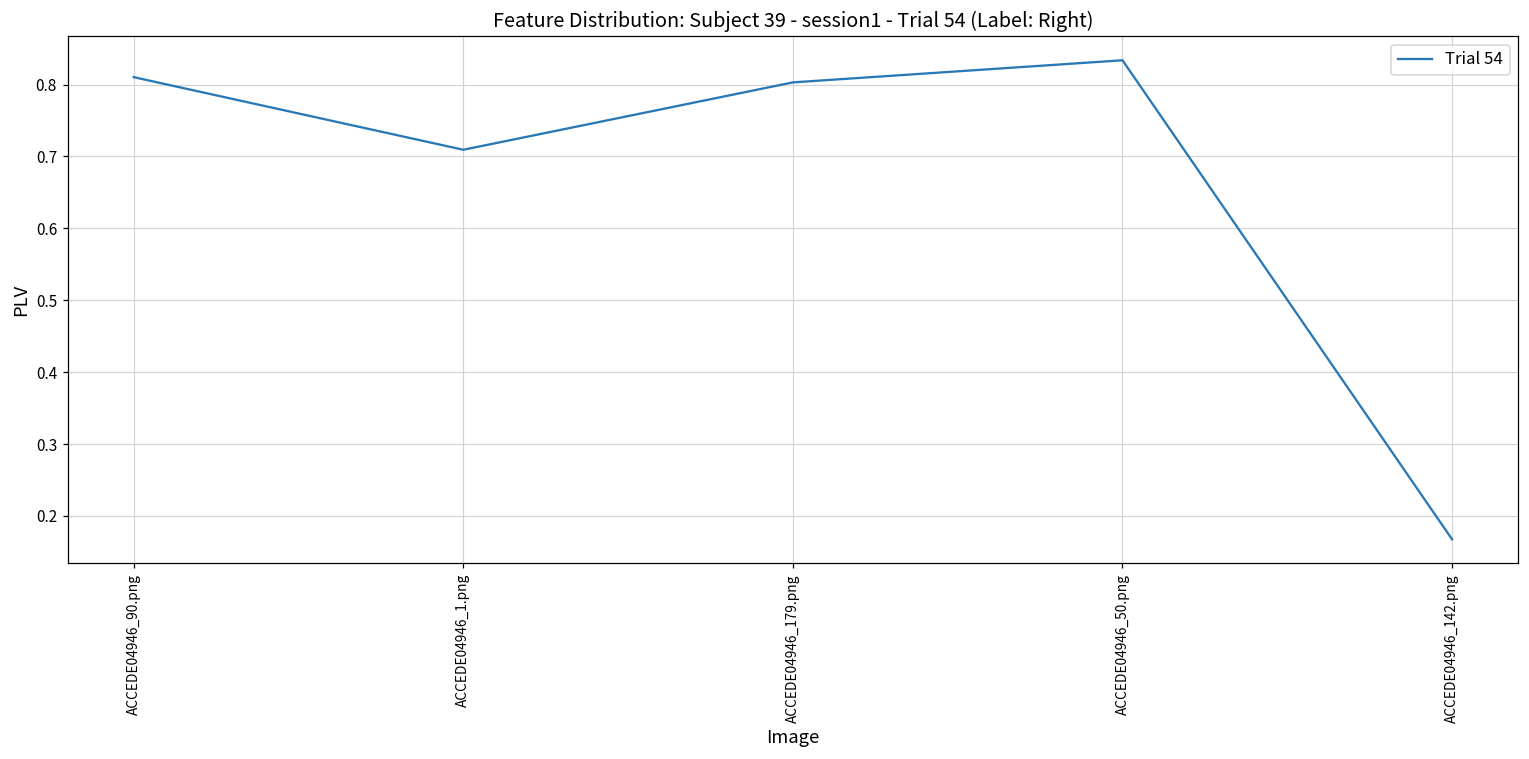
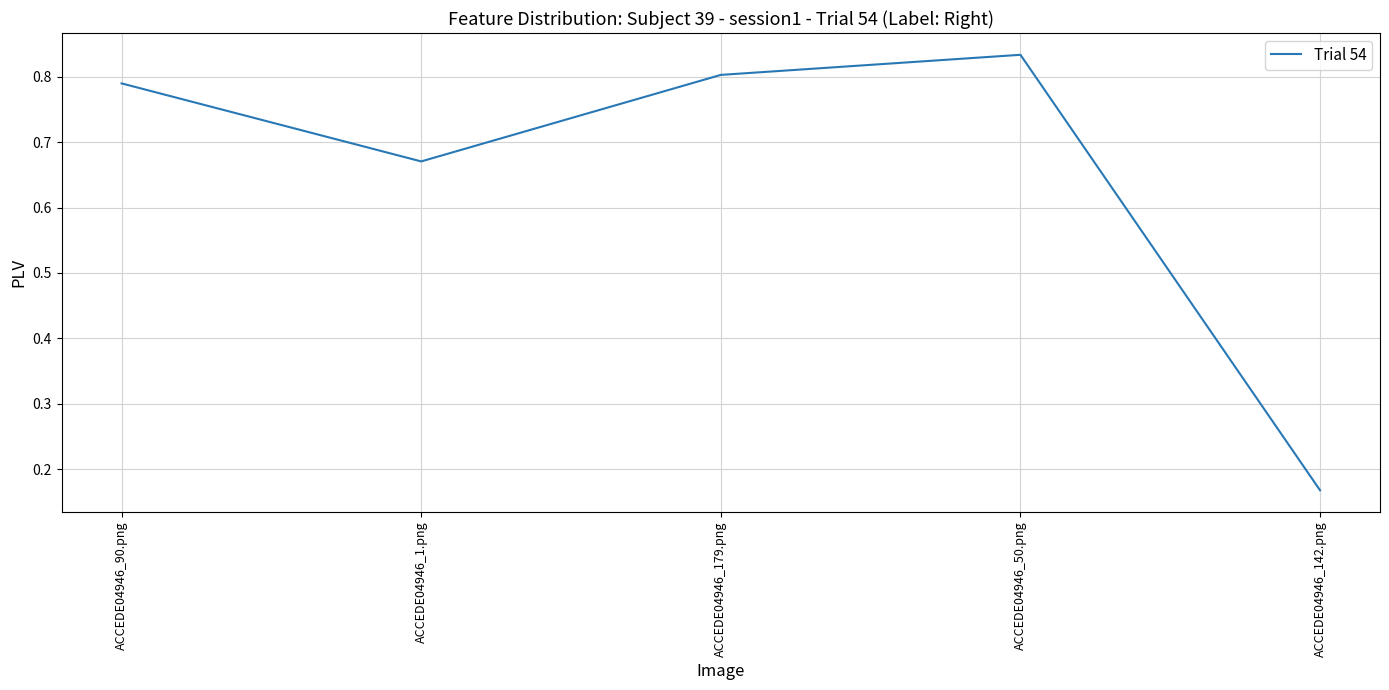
  {
-   "ACCEDE04946_90.png": 0.81,
-   "ACCEDE04946_1.png": 0.71,
+   "ACCEDE04946_90.png": 0.79,
+   "ACCEDE04946_1.png": 0.67,
    "ACCEDE04946_179.png": 0.80,
    "ACCEDE04946_50.png": 0.83,
    "ACCEDE04946_142.png": 0.17
  }
